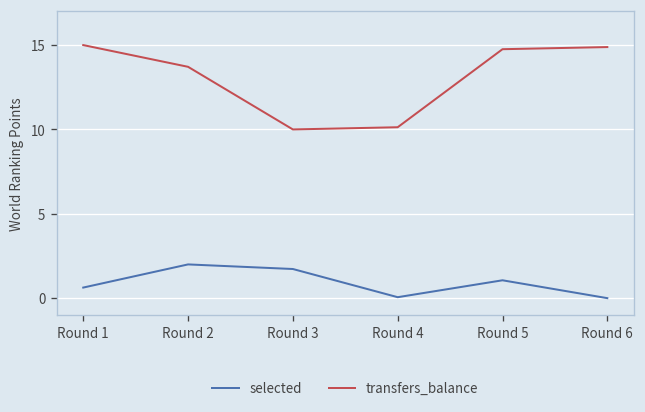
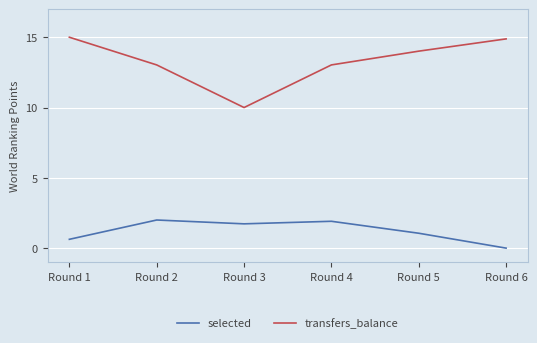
  {
    "selected": {
      "Round 1": 0.6,
      "Round 2": 2.0,
      "Round 3": 1.7,
-     "Round 4": 0.1,
+     "Round 4": 1.9,
      "Round 5": 1.1,
      "Round 6": 0.0
    },
    "transfers_balance": {
      "Round 1": 15.0,
-     "Round 2": 13.7,
+     "Round 2": 13.0,
      "Round 3": 10.0,
-     "Round 4": 10.1,
-     "Round 5": 14.8,
+     "Round 4": 13.0,
+     "Round 5": 14.0,
      "Round 6": 14.9
    }
  }
